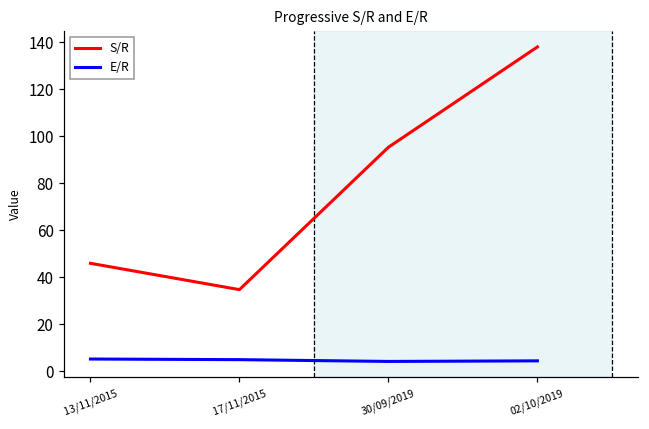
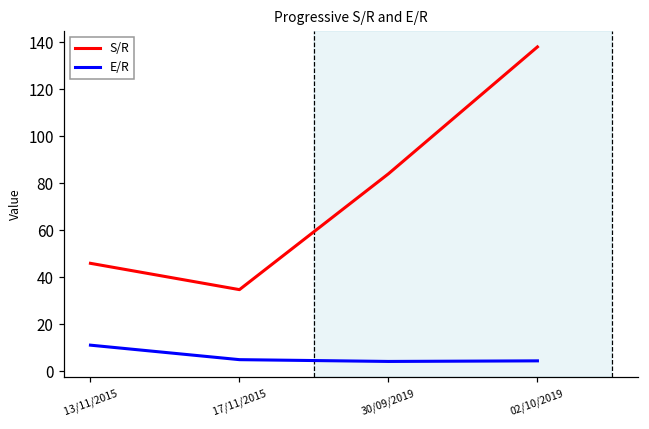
  {
    "S/R": {
      "13/11/2015": 46,
      "17/11/2015": 35,
-     "30/09/2019": 95,
+     "30/09/2019": 84,
      "02/10/2019": 138
    },
    "E/R": {
-     "13/11/2015": 5,
+     "13/11/2015": 11,
      "17/11/2015": 5,
      "30/09/2019": 4,
      "02/10/2019": 4
    }
  }
